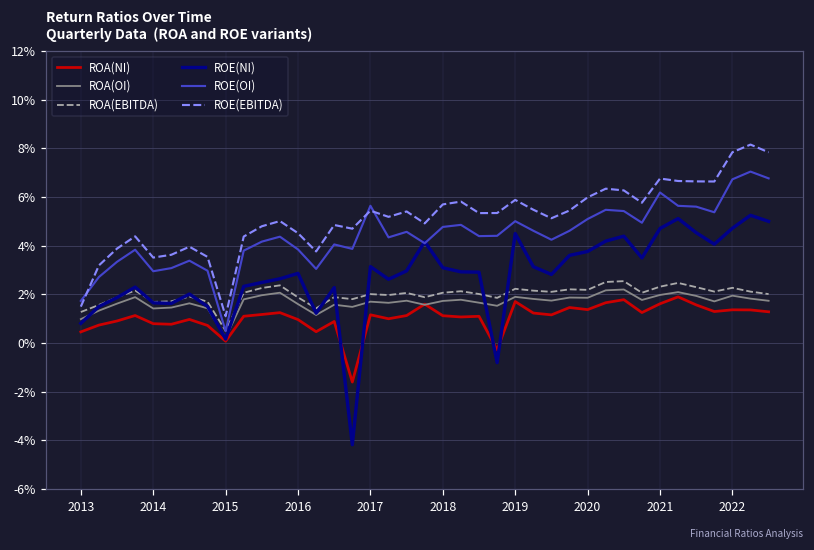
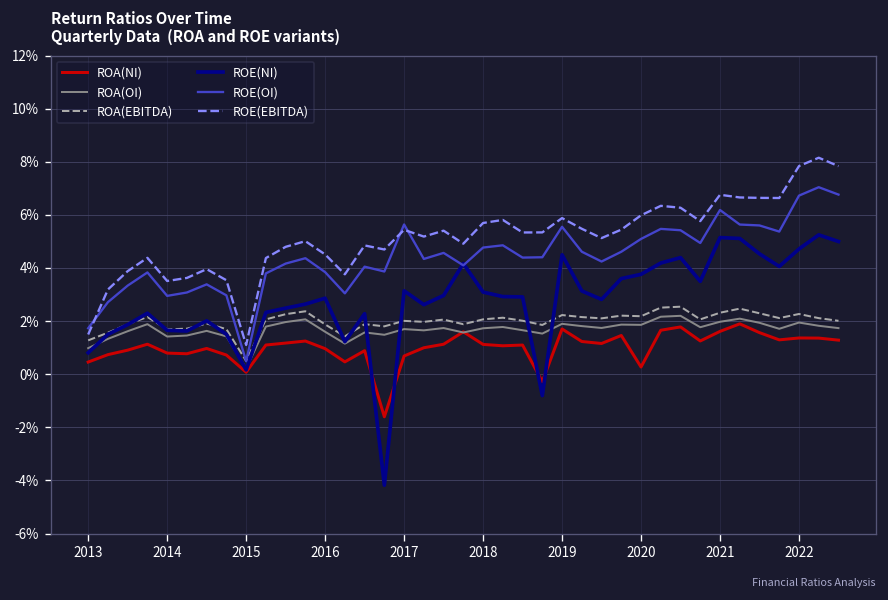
  {
    "ROA(NI)": {
      "2013": "0.5%",
      "2014": "0.8%",
      "2016": "1.0%",
-     "2017": "1.2%",
+     "2017": "0.7%",
      "2018": "1.1%",
      "2019": "1.7%",
-     "2020": "1.4%",
+     "2020": "0.3%",
      "2021": "1.6%",
      "2022": "1.4%"
    },
    "ROE(NI)": {
      "2013": "0.8%",
      "2016": "2.9%",
      "2017": "3.1%",
      "2018": "3.1%",
      "2019": "4.5%",
      "2020": "3.8%",
-     "2021": "4.7%",
+     "2021": "5.1%",
      "2022": "4.7%"
    },
    "ROE(OI)": {
      "2013": "1.7%",
      "2014": "2.9%",
      "2016": "3.8%",
      "2017": "5.6%",
      "2018": "4.8%",
-     "2019": "5.0%",
+     "2019": "5.6%",
      "2020": "5.1%",
      "2021": "6.2%",
      "2022": "6.7%"
    },
    "ROE(EBITDA)": {
      "2013": "1.5%",
      "2014": "3.5%",
      "2015": "1.1%",
      "2016": "4.5%",
      "2017": "5.4%",
      "2018": "5.7%",
      "2019": "5.9%",
      "2020": "6.0%",
      "2021": "6.8%",
      "2022": "7.8%"
    }
  }
